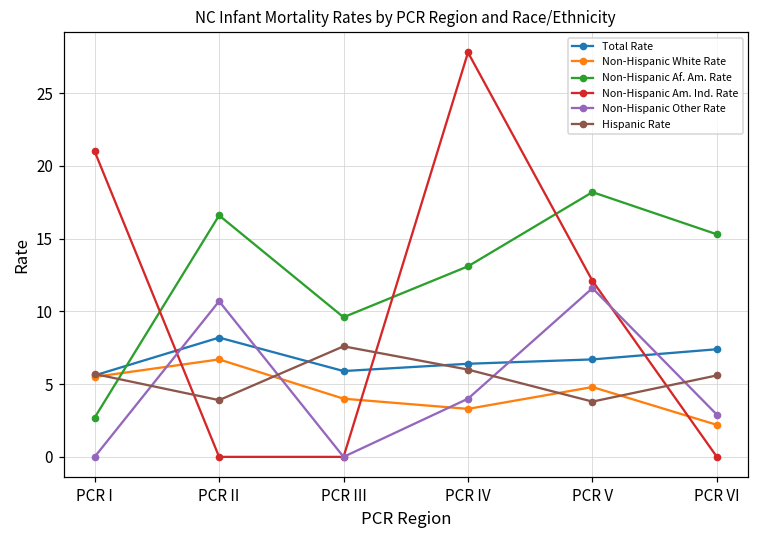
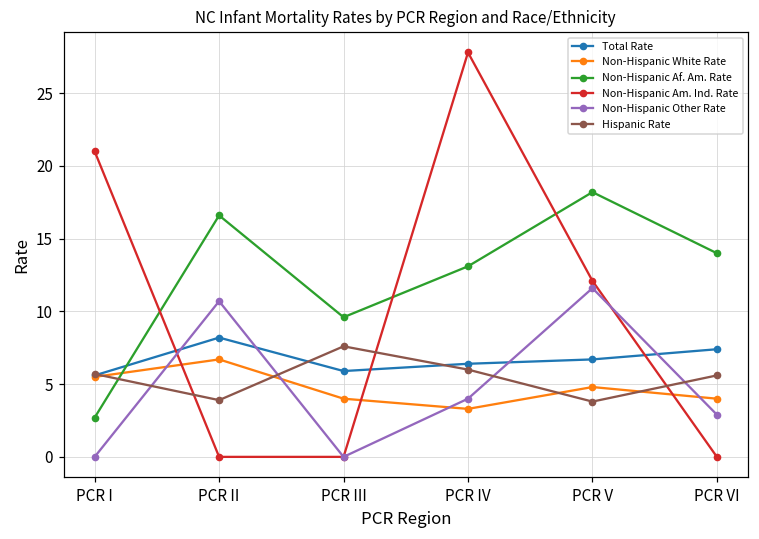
  {
    "Total Rate": {
      "PCR II": 8.2,
      "PCR III": 5.9,
      "PCR IV": 6.4,
      "PCR V": 6.7,
      "PCR VI": 7.4
    },
    "Non-Hispanic White Rate": {
      "PCR II": 6.7,
      "PCR III": 4.0,
      "PCR IV": 3.3,
      "PCR V": 4.8,
-     "PCR VI": 2.2
+     "PCR VI": 4.0
    },
    "Non-Hispanic Af. Am. Rate": {
      "PCR I": 2.7,
      "PCR II": 16.6,
      "PCR III": 9.6,
      "PCR IV": 13.1,
      "PCR V": 18.2,
-     "PCR VI": 15.3
+     "PCR VI": 14.0
    },
    "Non-Hispanic Am. Ind. Rate": {
      "PCR I": 21.0,
      "PCR II": 0.0,
      "PCR IV": 27.8,
      "PCR V": 12.1,
      "PCR VI": 0.0
    },
    "Non-Hispanic Other Rate": {
      "PCR I": 0.0,
      "PCR II": 10.7,
      "PCR IV": 4.0,
      "PCR V": 11.6,
      "PCR VI": 2.9
    },
    "Hispanic Rate": {
      "PCR II": 3.9,
      "PCR III": 7.6,
      "PCR IV": 6.0,
      "PCR V": 3.8,
      "PCR VI": 5.6
    }
  }
